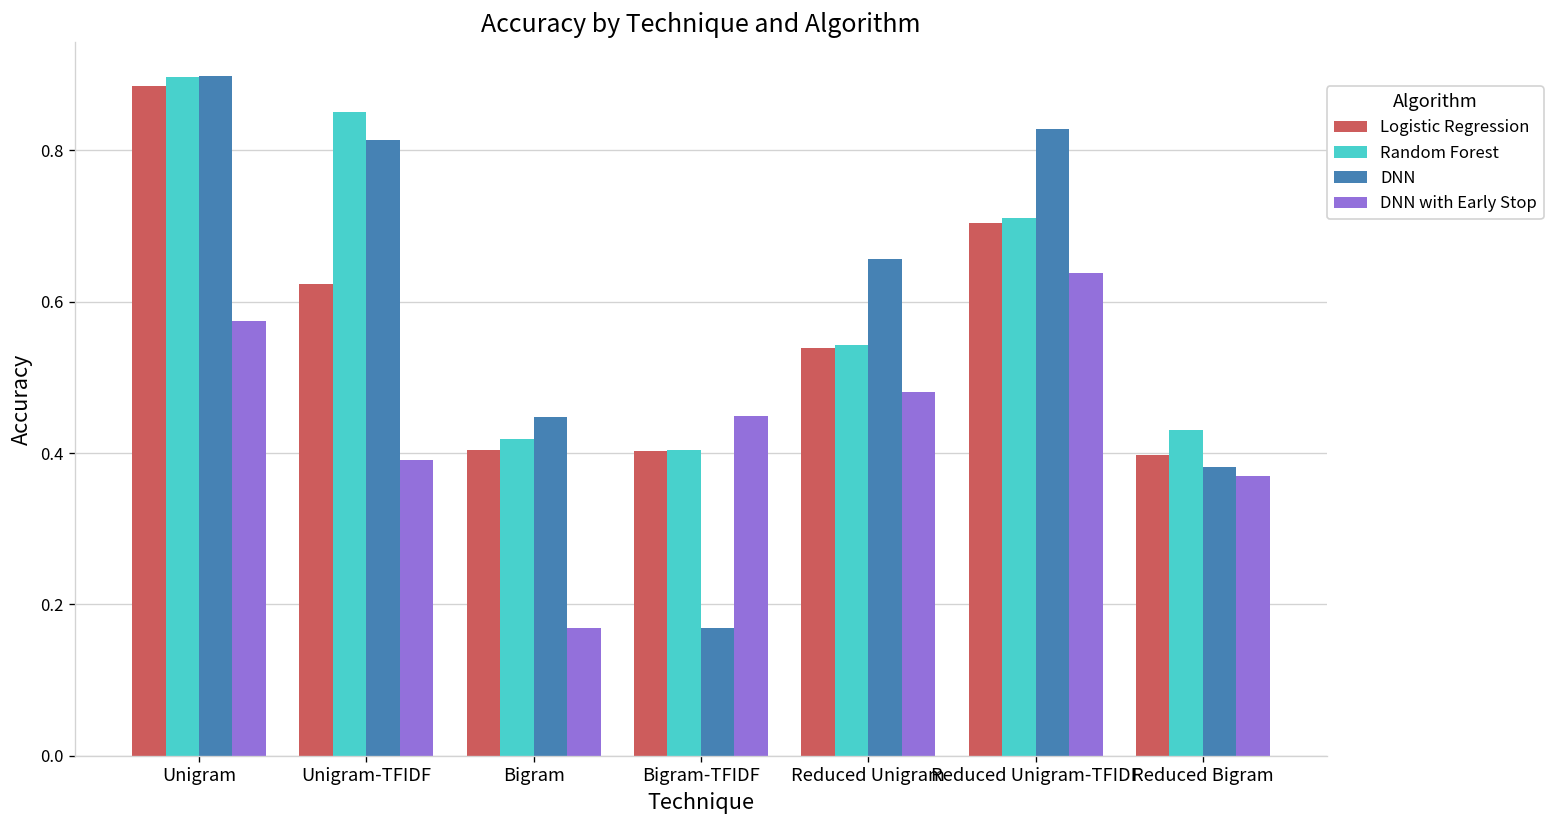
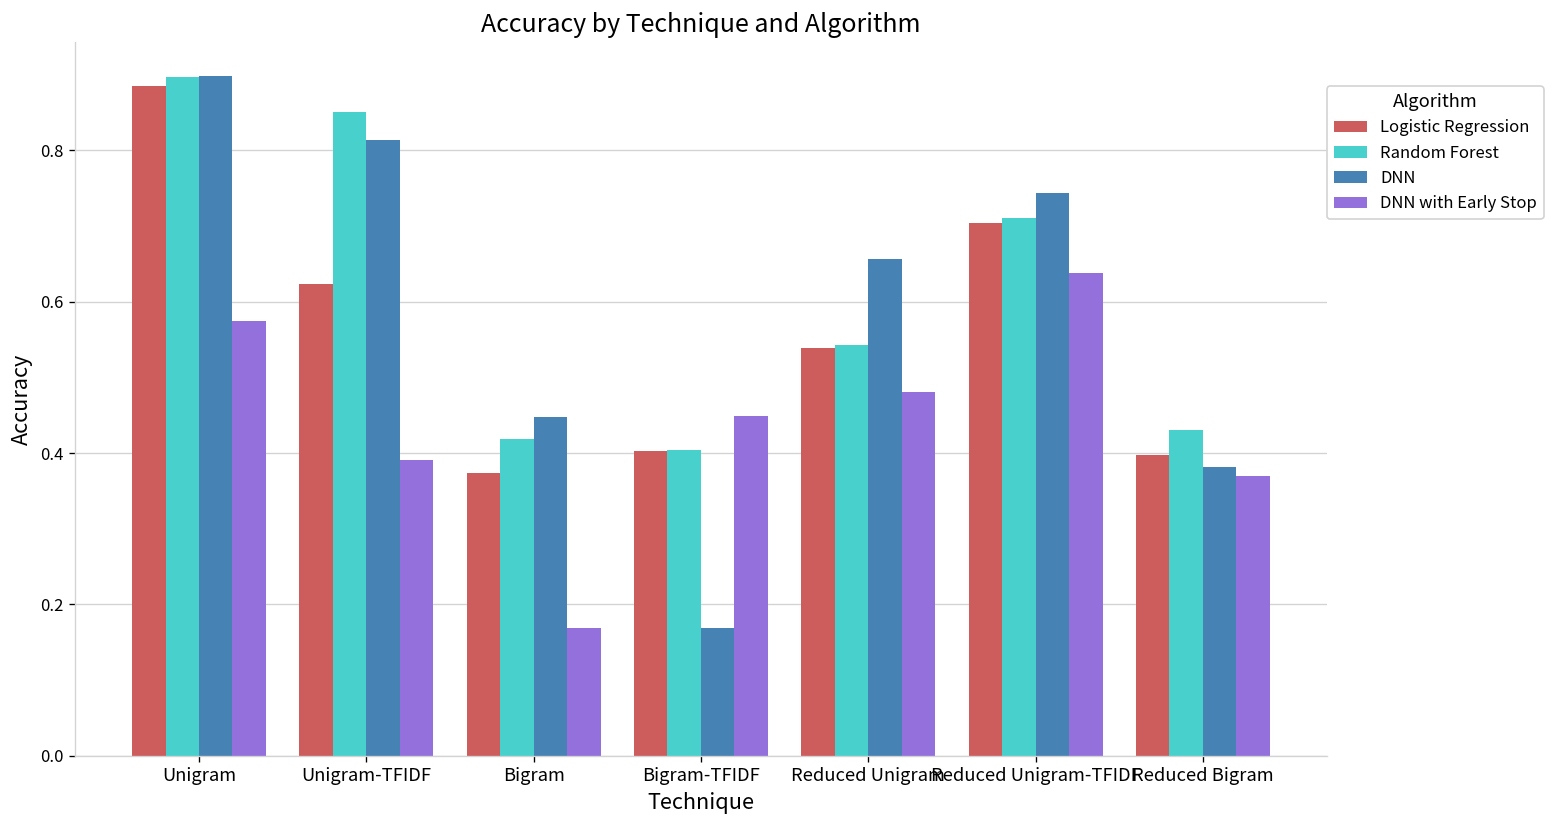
  {
    "Logistic Regression": {
      "Unigram": 0.89,
      "Unigram-TFIDF": 0.62,
-     "Bigram": 0.40,
+     "Bigram": 0.37,
      "Bigram-TFIDF": 0.40,
      "Reduced Unigram": 0.54,
      "Reduced Unigram-TFIDF": 0.70,
      "Reduced Bigram": 0.40
    },
    "Random Forest": {
      "Unigram": 0.90,
      "Unigram-TFIDF": 0.85,
      "Bigram": 0.42,
      "Bigram-TFIDF": 0.40,
      "Reduced Unigram": 0.54,
      "Reduced Unigram-TFIDF": 0.71,
      "Reduced Bigram": 0.43
    },
    "DNN": {
      "Unigram": 0.90,
      "Unigram-TFIDF": 0.81,
      "Bigram": 0.45,
      "Bigram-TFIDF": 0.17,
      "Reduced Unigram": 0.66,
-     "Reduced Unigram-TFIDF": 0.83,
+     "Reduced Unigram-TFIDF": 0.74,
      "Reduced Bigram": 0.38
    },
    "DNN with Early Stop": {
      "Unigram": 0.58,
      "Unigram-TFIDF": 0.39,
      "Bigram": 0.17,
      "Bigram-TFIDF": 0.45,
      "Reduced Unigram": 0.48,
      "Reduced Unigram-TFIDF": 0.64,
      "Reduced Bigram": 0.37
    }
  }
